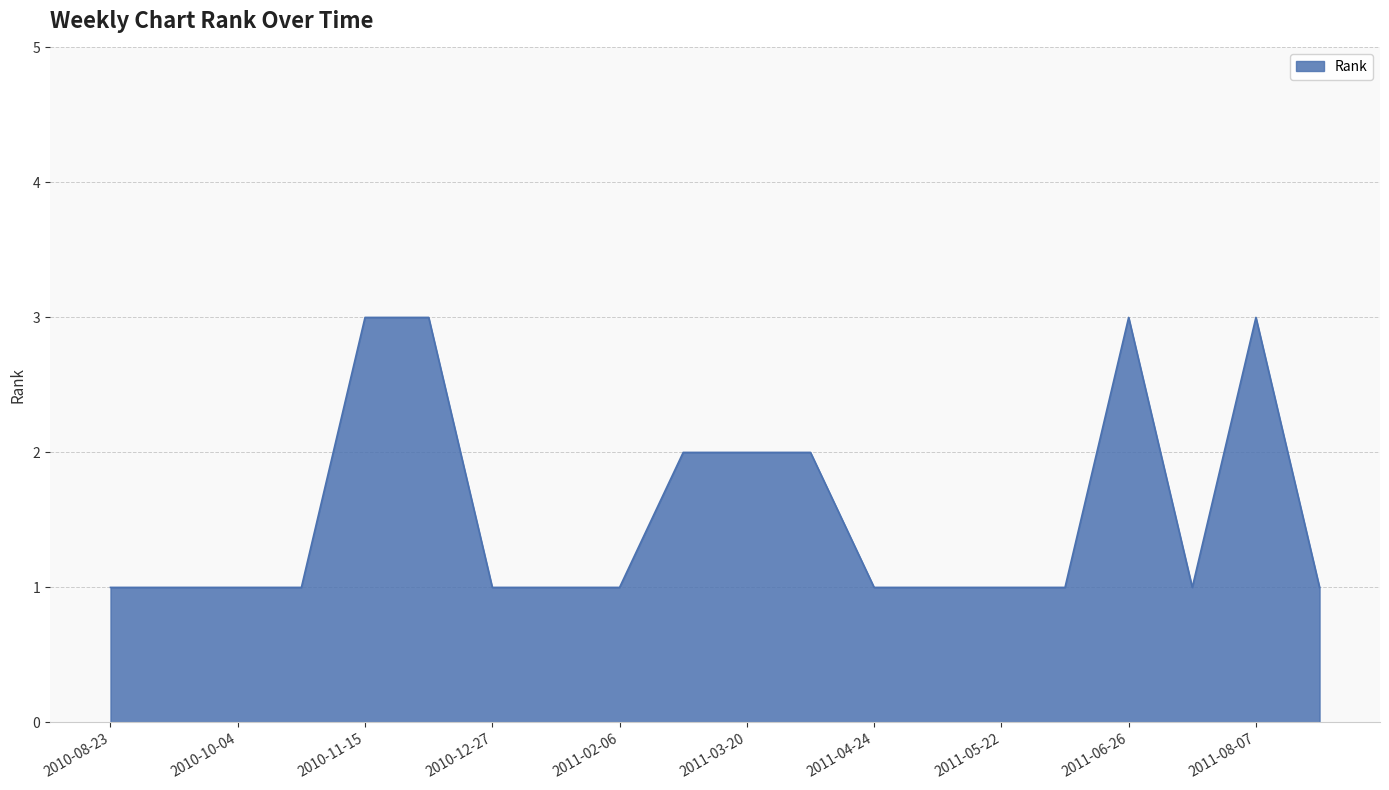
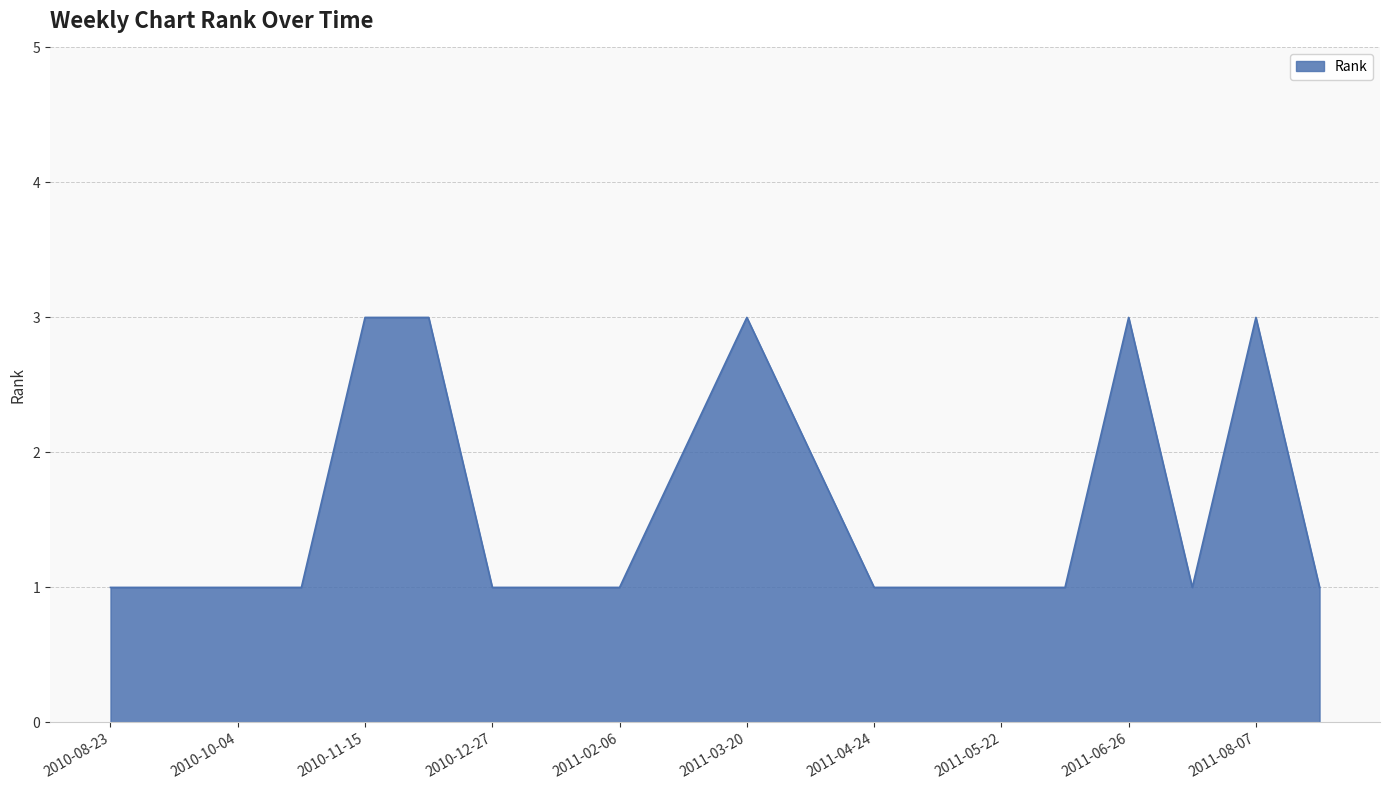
  {
    "2010-08-23": 1,
    "2010-10-04": 1,
    "2010-11-15": 3,
    "2010-12-27": 1,
    "2011-02-06": 1,
-   "2011-03-20": 2,
+   "2011-03-20": 3,
    "2011-04-24": 1,
    "2011-05-22": 1,
    "2011-06-26": 3,
    "2011-08-07": 3
  }
